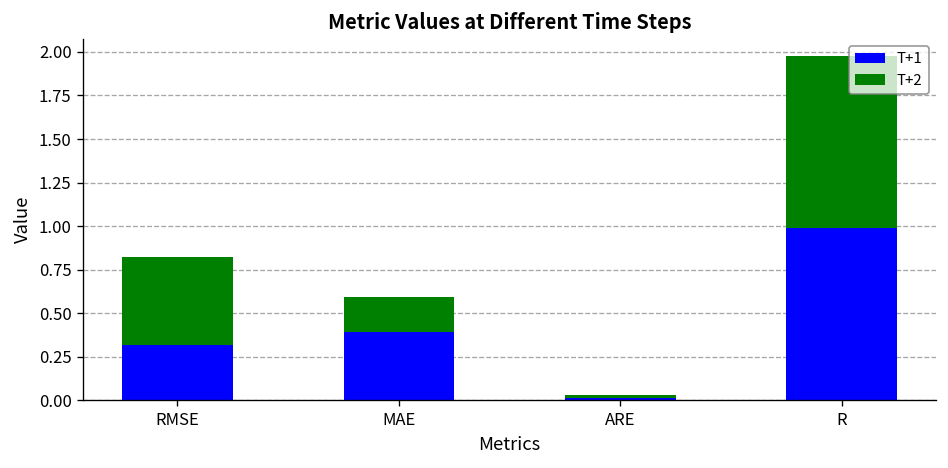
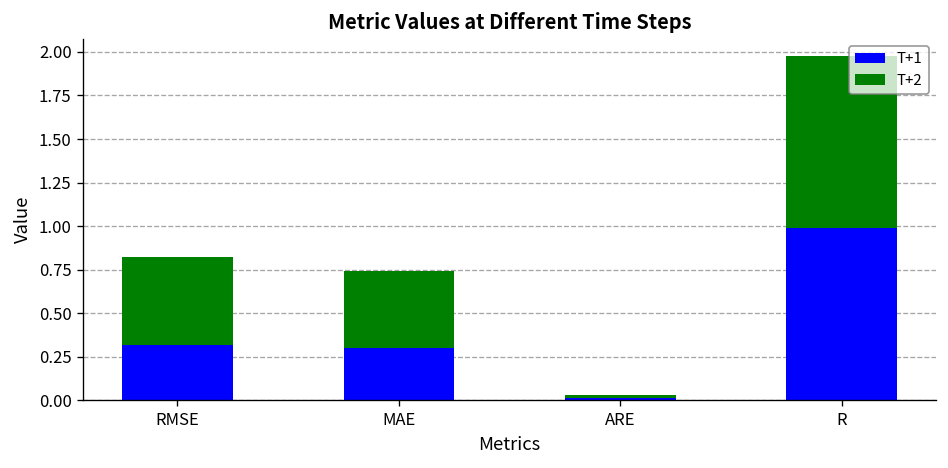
  {
    "T+1": {
      "RMSE": 0.32,
-     "MAE": 0.40,
+     "MAE": 0.30,
      "R": 0.99
    },
    "T+2": {
      "RMSE": 0.51,
-     "MAE": 0.20,
+     "MAE": 0.44,
      "ARE": 0.02,
      "R": 0.98
    }
  }
